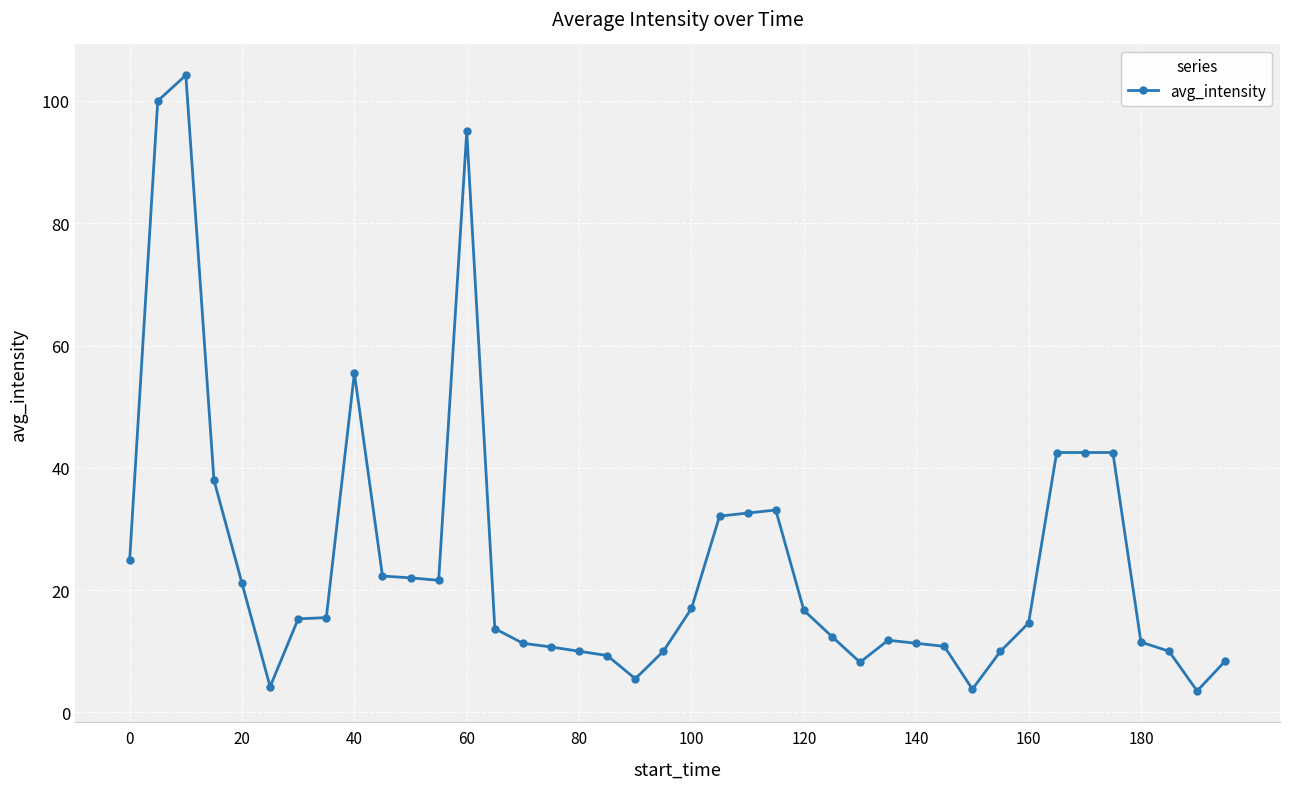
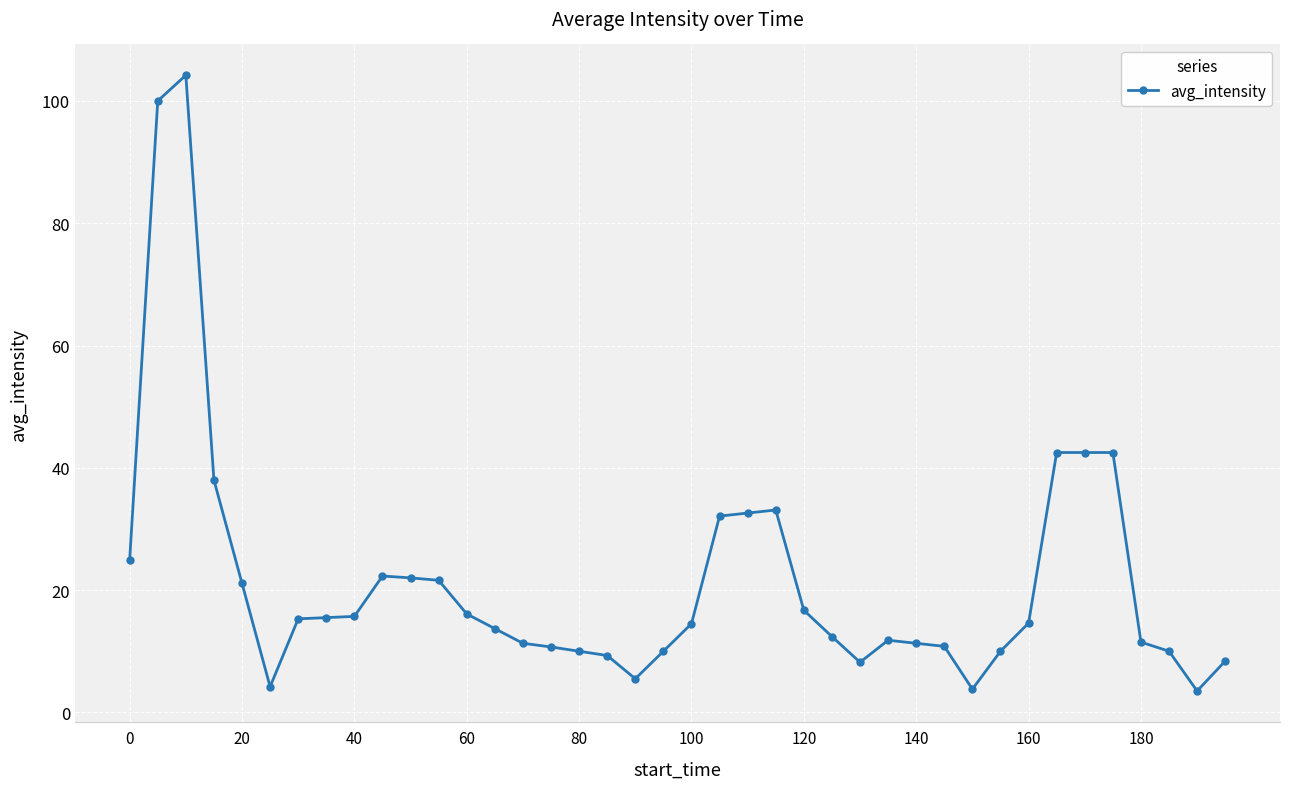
  {
    "0": 25,
    "20": 21,
-   "40": 56,
-   "60": 95,
+   "40": 16,
+   "60": 16,
    "80": 10,
-   "100": 17,
+   "100": 15,
    "120": 17,
    "140": 11,
    "160": 15,
    "180": 12
  }
